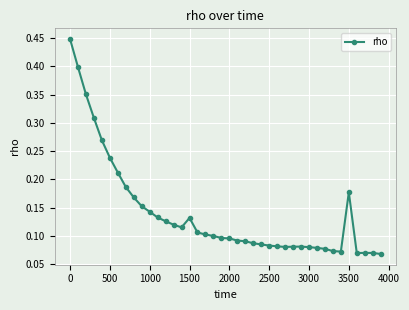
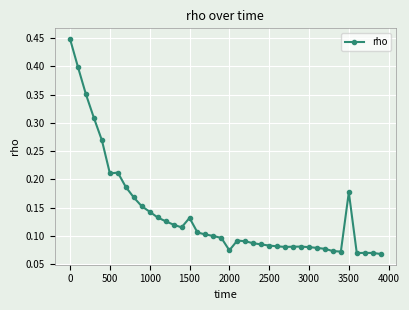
  {
    "0": 0.45,
-   "500": 0.24,
+   "500": 0.21,
    "1000": 0.14,
    "1500": 0.13,
-   "2000": 0.10,
+   "2000": 0.07,
    "2500": 0.08,
    "3000": 0.08,
    "3500": 0.18
  }
